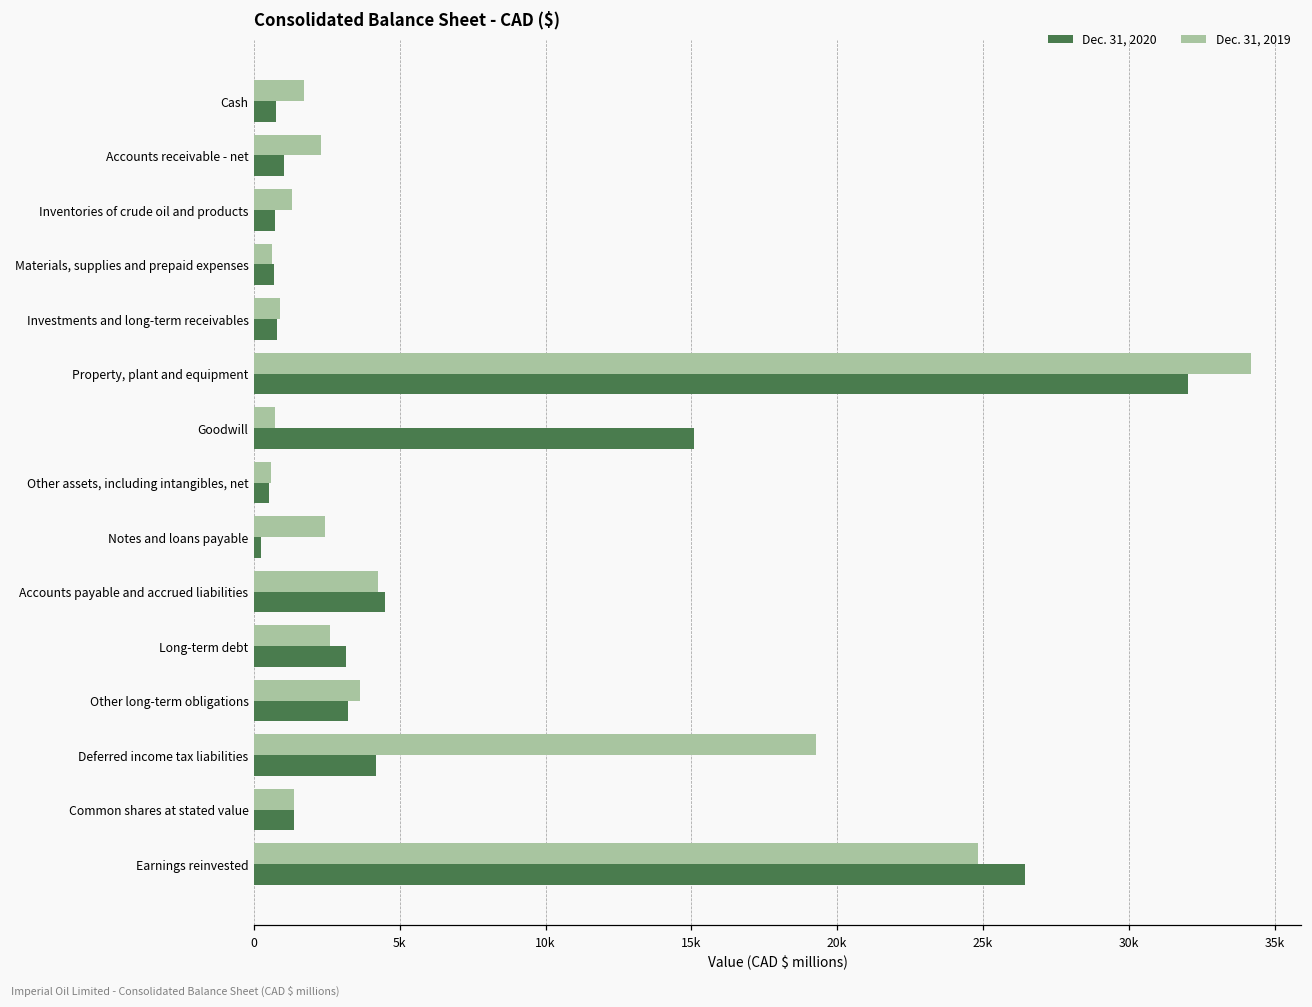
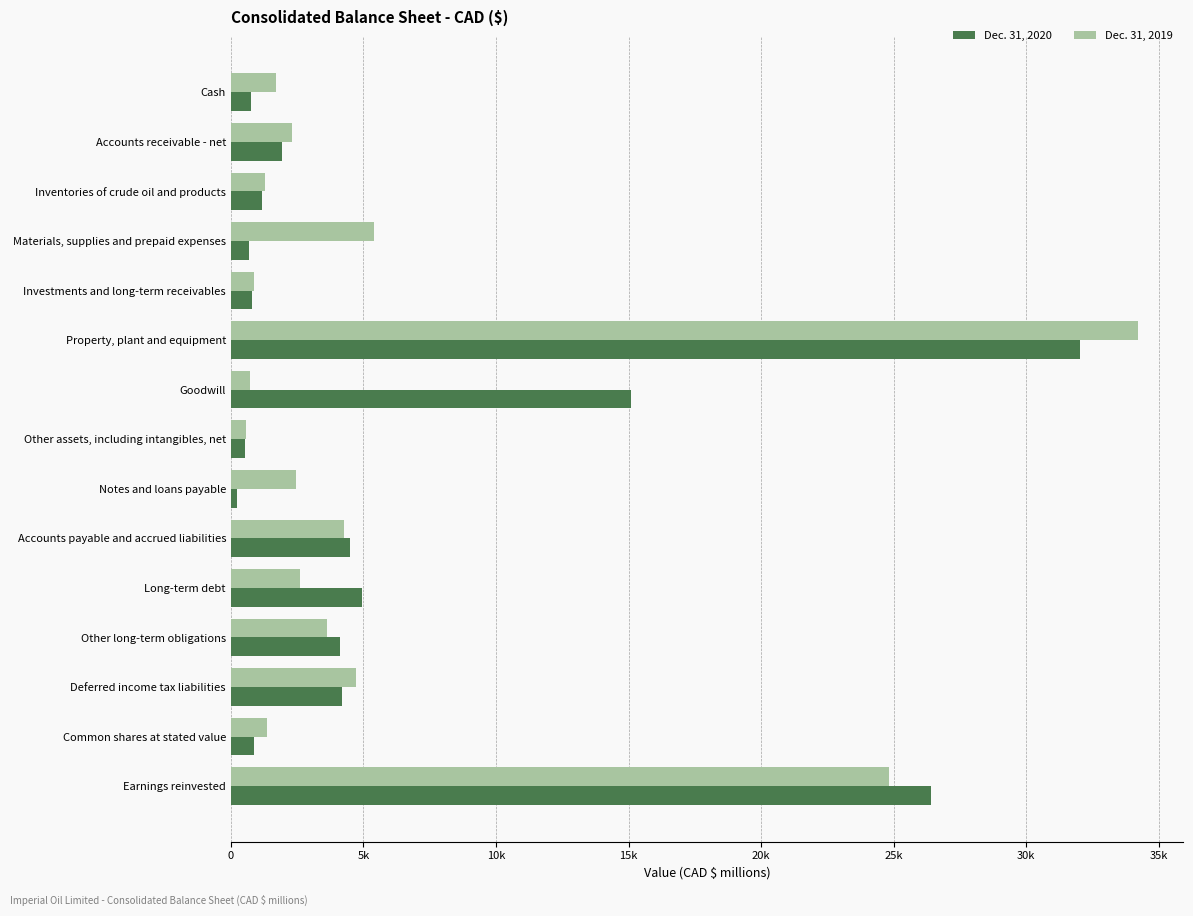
  {
    "Dec. 31, 2020": {
      "Cash": 800,
-     "Accounts receivable - net": 1000,
-     "Inventories of crude oil and products": 700,
+     "Accounts receivable - net": 1900,
+     "Inventories of crude oil and products": 1200,
      "Materials, supplies and prepaid expenses": 700,
      "Investments and long-term receivables": 800,
      "Property, plant and equipment": 32000,
      "Goodwill": 15100,
      "Other assets, including intangibles, net": 500,
      "Notes and loans payable": 200,
      "Accounts payable and accrued liabilities": 4500,
-     "Long-term debt": 3200,
-     "Other long-term obligations": 3200,
+     "Long-term debt": 5000,
+     "Other long-term obligations": 4100,
      "Deferred income tax liabilities": 4200,
-     "Common shares at stated value": 1400,
+     "Common shares at stated value": 900,
      "Earnings reinvested": 26400
    },
    "Dec. 31, 2019": {
      "Cash": 1700,
      "Accounts receivable - net": 2300,
      "Inventories of crude oil and products": 1300,
-     "Materials, supplies and prepaid expenses": 600,
+     "Materials, supplies and prepaid expenses": 5400,
      "Investments and long-term receivables": 900,
      "Property, plant and equipment": 34200,
      "Goodwill": 700,
      "Other assets, including intangibles, net": 600,
      "Notes and loans payable": 2400,
      "Accounts payable and accrued liabilities": 4300,
      "Long-term debt": 2600,
      "Other long-term obligations": 3600,
-     "Deferred income tax liabilities": 19300,
+     "Deferred income tax liabilities": 4700,
      "Common shares at stated value": 1400,
      "Earnings reinvested": 24800
    }
  }
